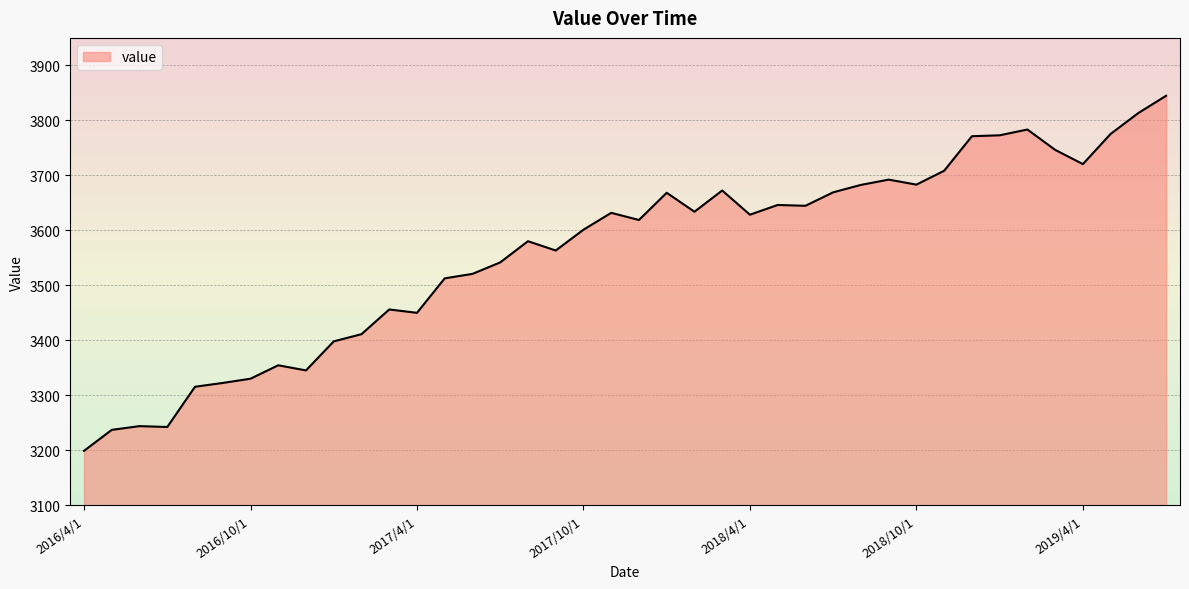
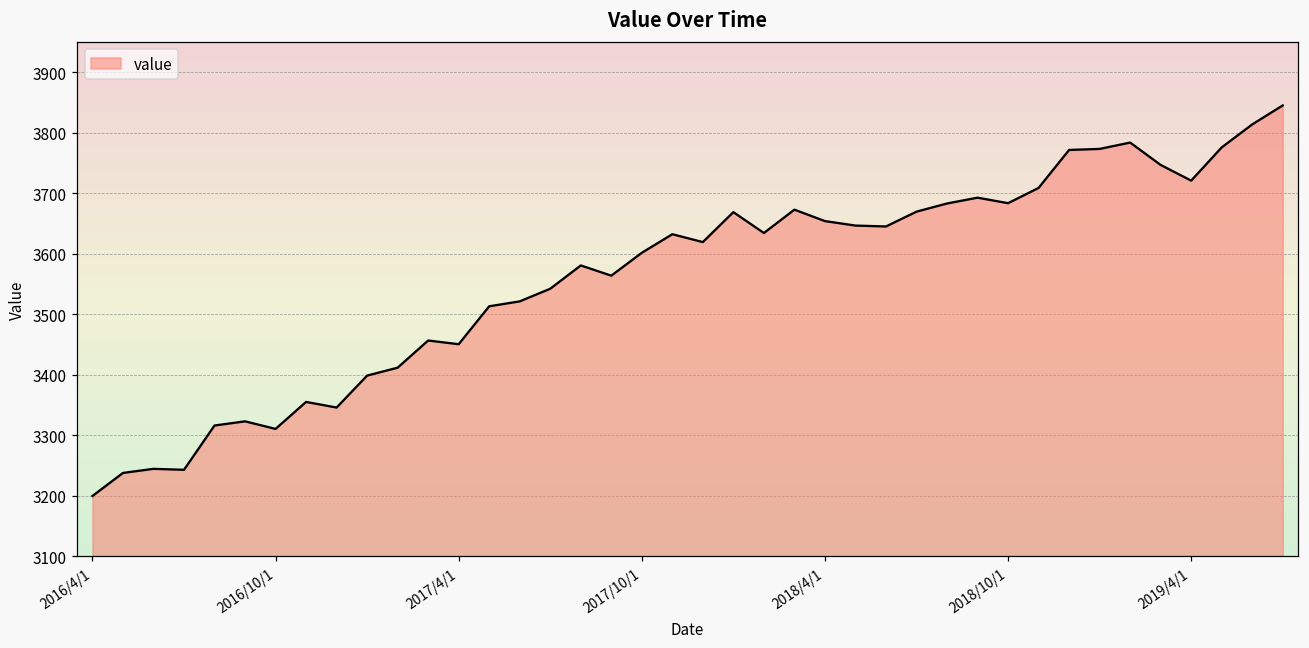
  {
    "2016/4/1": 3200,
-   "2016/10/1": 3330,
+   "2016/10/1": 3310,
    "2017/4/1": 3450,
    "2017/10/1": 3600,
-   "2018/4/1": 3630,
+   "2018/4/1": 3650,
    "2018/10/1": 3680,
    "2019/4/1": 3720
  }
